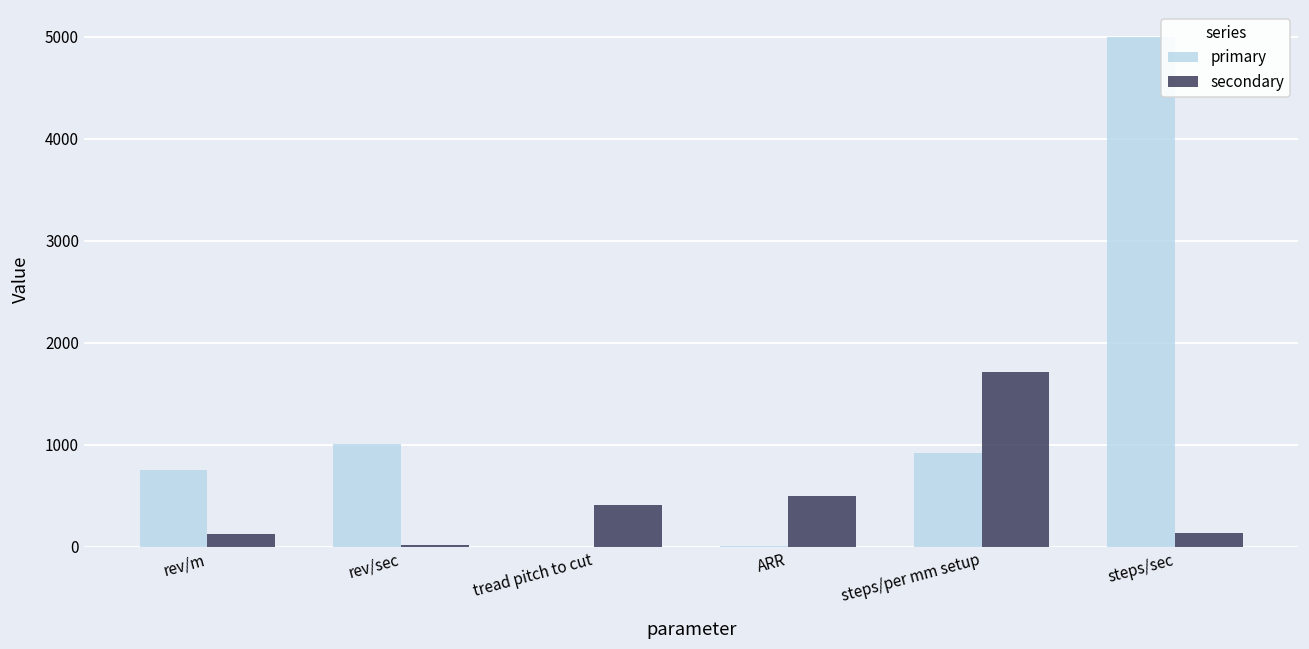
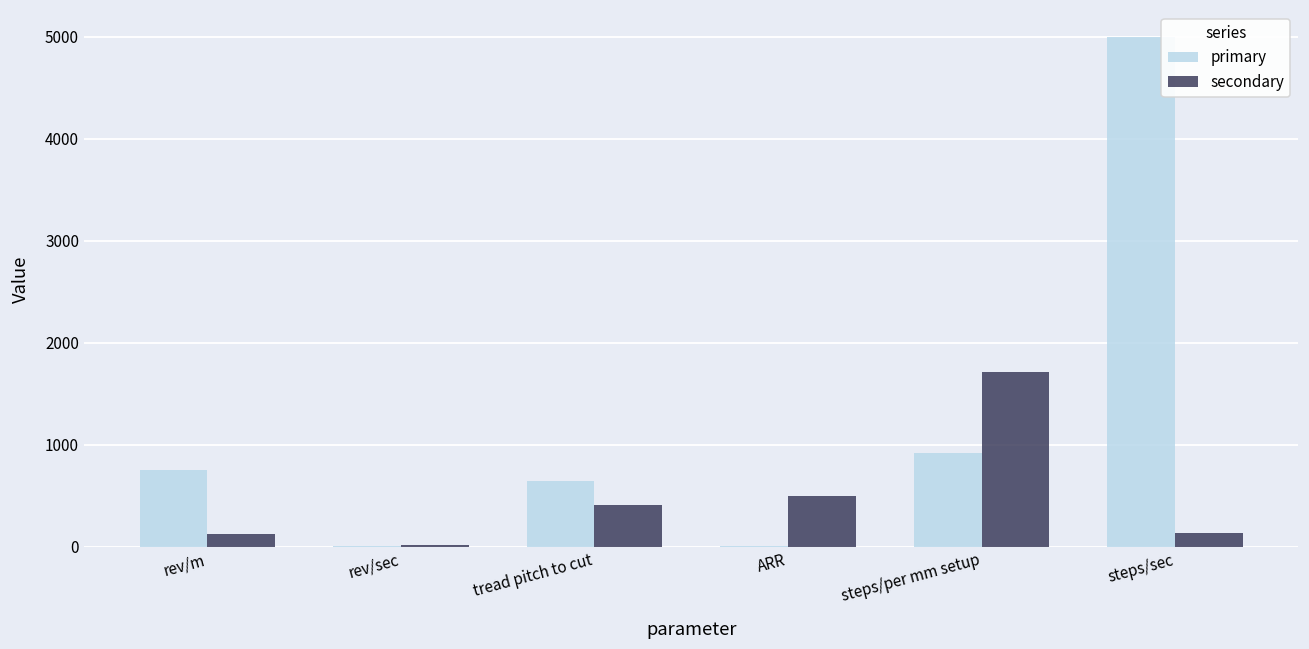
  {
    "primary": {
      "rev/m": 700,
-     "rev/sec": 1000,
-     "tread pitch to cut": 0,
+     "rev/sec": 0,
+     "tread pitch to cut": 600,
      "steps/per mm setup": 900,
      "steps/sec": 5000
    },
    "secondary": {
      "rev/m": 100,
      "tread pitch to cut": 400,
      "ARR": 500,
      "steps/per mm setup": 1700,
      "steps/sec": 100
    }
  }
